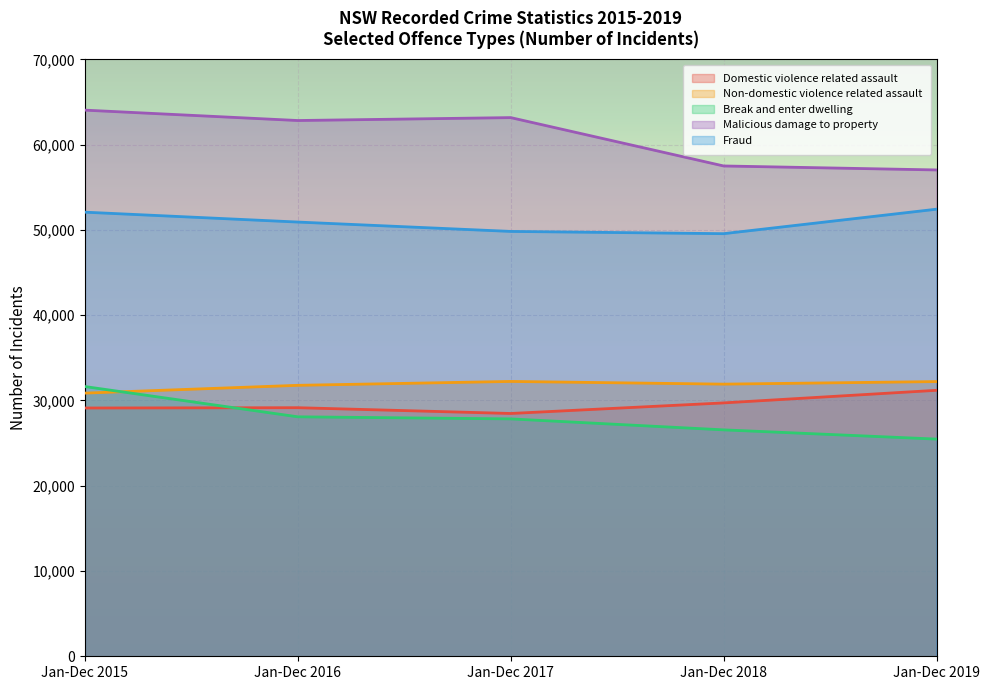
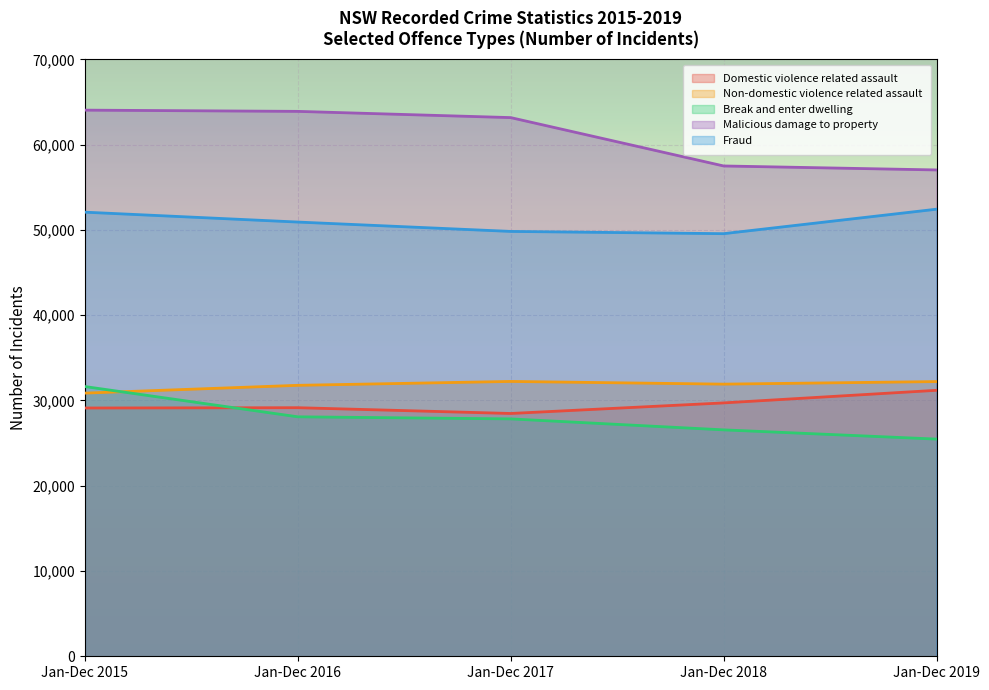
  {
    "Break and enter dwelling": {
      "Jan-Dec 2015": "32,000",
      "Jan-Dec 2016": "28,000",
      "Jan-Dec 2017": "28,000",
      "Jan-Dec 2018": "27,000",
      "Jan-Dec 2019": "25,000"
    },
    "Malicious damage to property": {
      "Jan-Dec 2015": "64,000",
-     "Jan-Dec 2016": "63,000",
+     "Jan-Dec 2016": "64,000",
      "Jan-Dec 2017": "63,000",
      "Jan-Dec 2018": "57,000",
      "Jan-Dec 2019": "57,000"
    },
    "Fraud": {
      "Jan-Dec 2015": "52,000",
      "Jan-Dec 2016": "51,000",
      "Jan-Dec 2017": "50,000",
      "Jan-Dec 2018": "50,000",
      "Jan-Dec 2019": "52,000"
    }
  }
